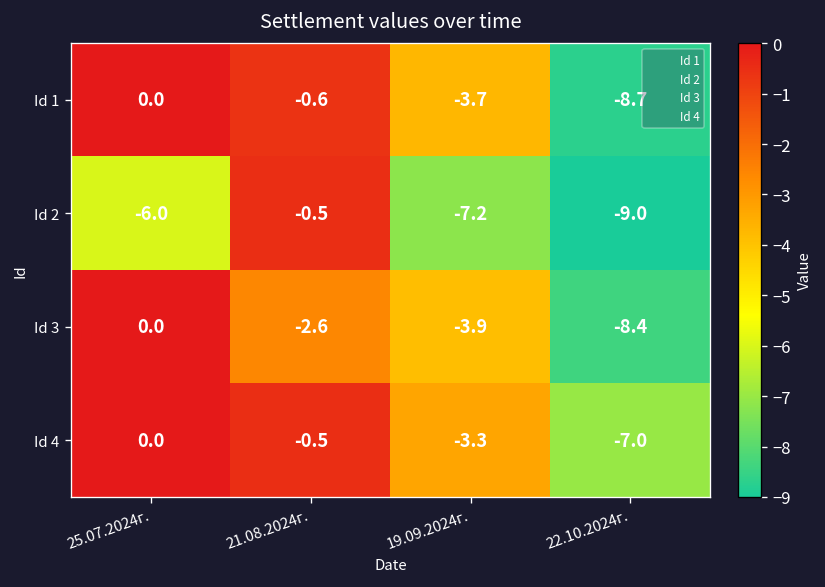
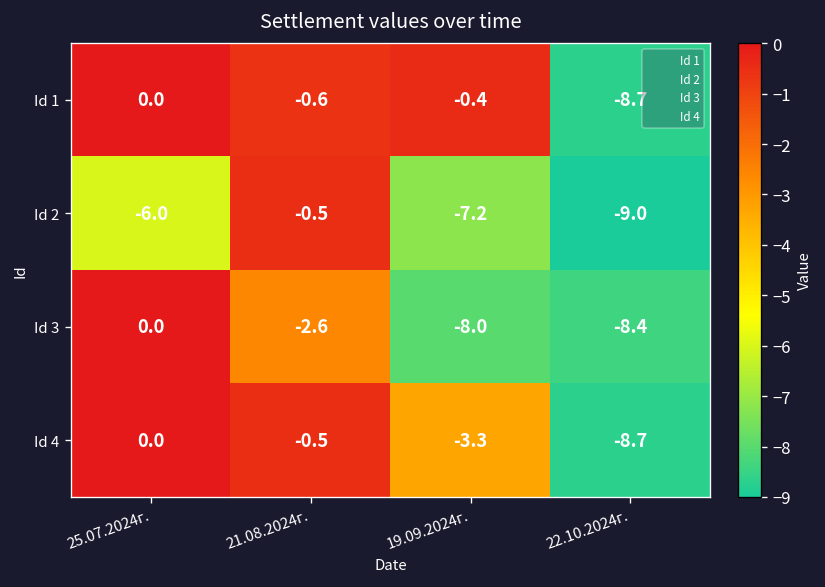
  {
    "Id 1": {
      "25.07.2024г.": 0.0,
      "21.08.2024г.": -0.6,
-     "19.09.2024г.": -3.7
+     "19.09.2024г.": -0.4
    },
    "Id 2": {
      "25.07.2024г.": -6.0,
      "21.08.2024г.": -0.5,
      "19.09.2024г.": -7.2,
      "22.10.2024г.": -9.0
    },
    "Id 3": {
      "25.07.2024г.": 0.0,
      "21.08.2024г.": -2.6,
-     "19.09.2024г.": -3.9,
+     "19.09.2024г.": -8.0,
      "22.10.2024г.": -8.4
    },
    "Id 4": {
      "25.07.2024г.": 0.0,
      "21.08.2024г.": -0.5,
      "19.09.2024г.": -3.3,
-     "22.10.2024г.": -7.0
+     "22.10.2024г.": -8.7
    }
  }
